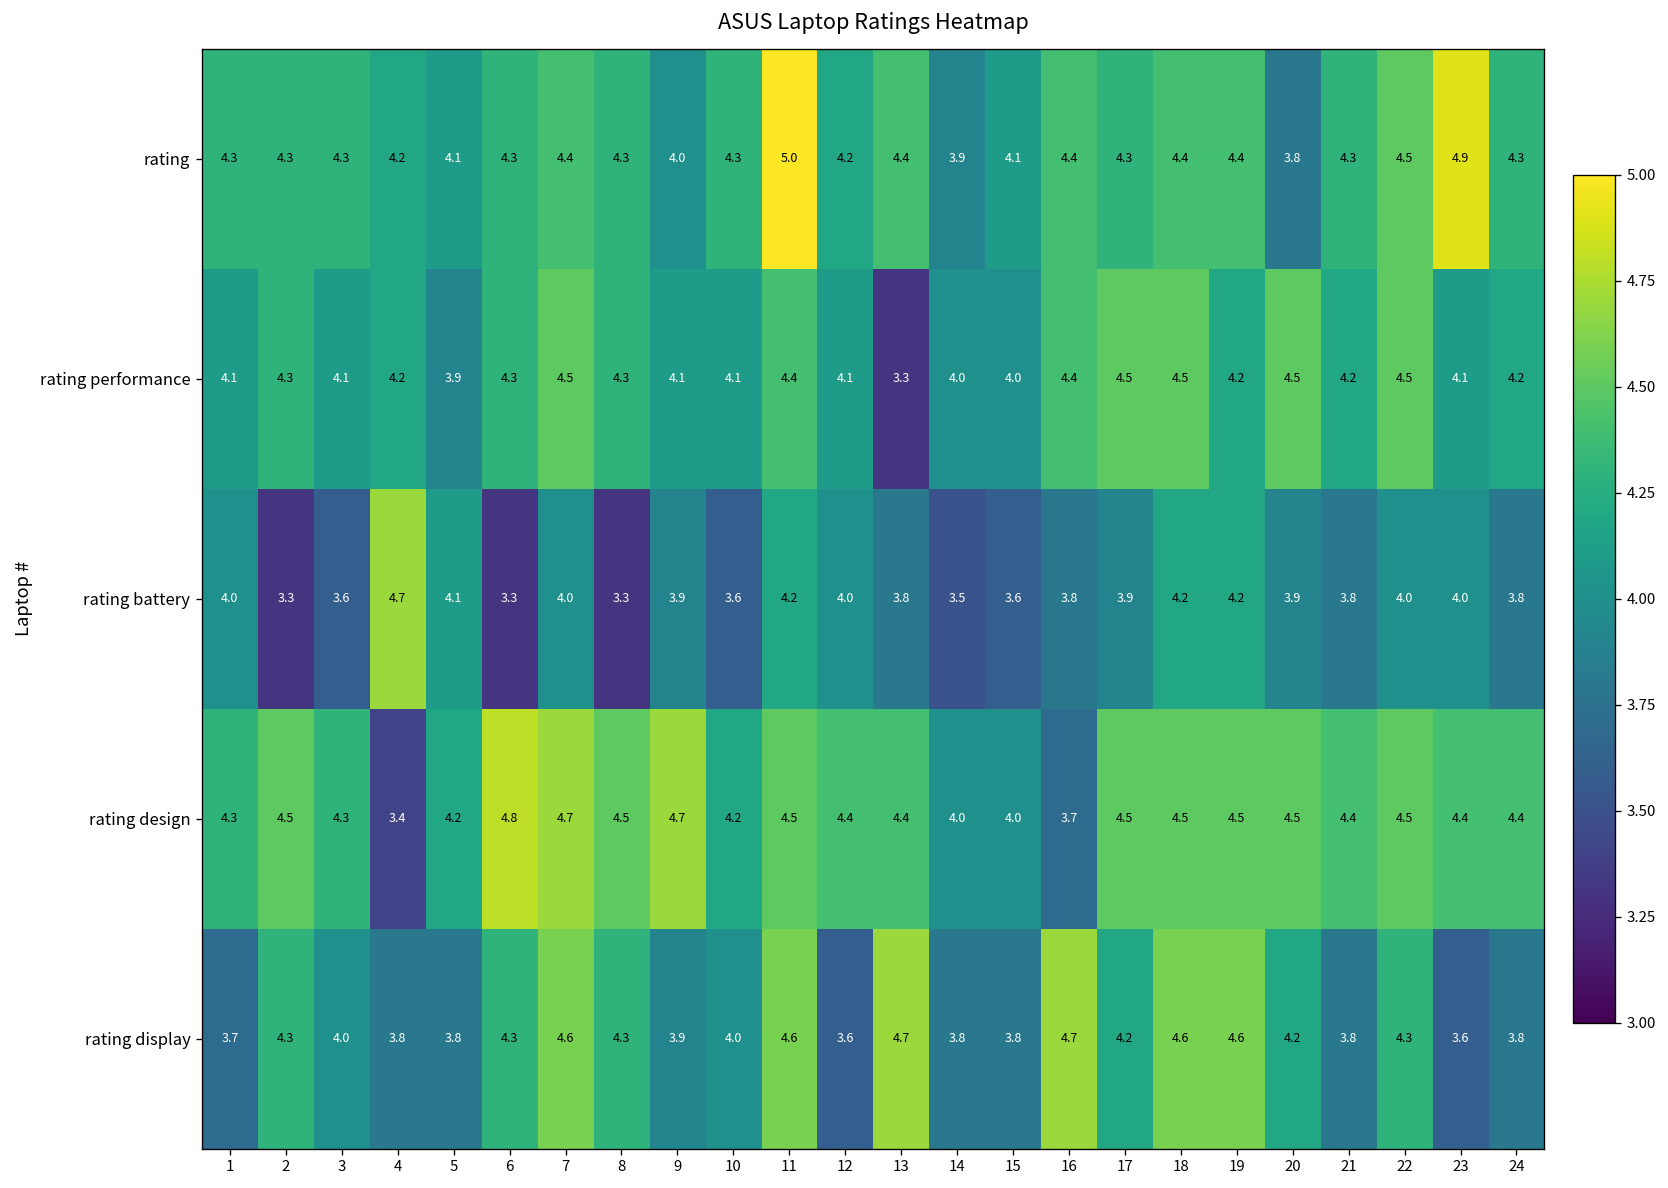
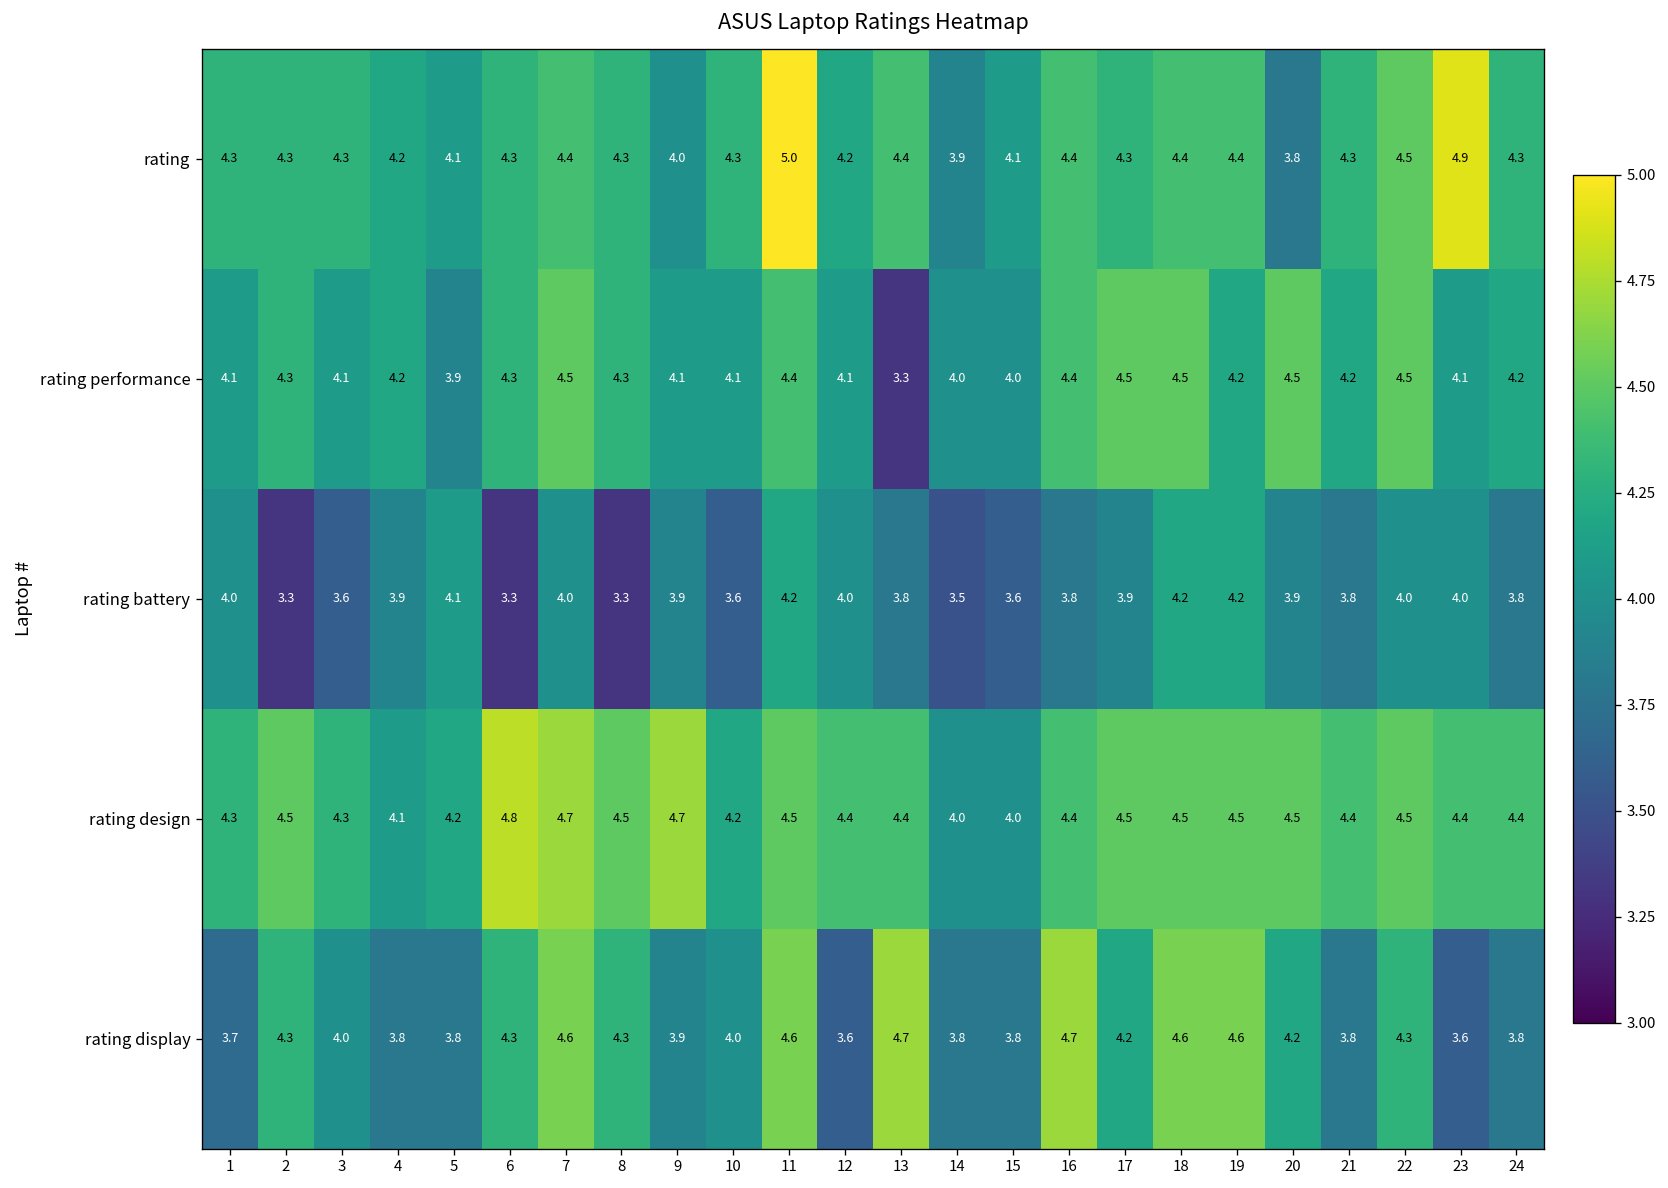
  {
    "rating": {
      "1": 4.3,
      "2": 4.3,
      "3": 4.3,
      "4": 4.2,
      "5": 4.1,
      "6": 4.3,
      "7": 4.4,
      "8": 4.3,
      "9": 4.0,
      "10": 4.3,
      "11": 5.0,
      "12": 4.2,
      "13": 4.4,
      "14": 3.9,
      "15": 4.1,
      "16": 4.4,
      "17": 4.3,
      "18": 4.4,
      "19": 4.4,
      "20": 3.8,
      "21": 4.3,
      "22": 4.5,
      "23": 4.9,
      "24": 4.3
    },
    "rating performance": {
      "1": 4.1,
      "2": 4.3,
      "3": 4.1,
      "4": 4.2,
      "5": 3.9,
      "6": 4.3,
      "7": 4.5,
      "8": 4.3,
      "9": 4.1,
      "10": 4.1,
      "11": 4.4,
      "12": 4.1,
      "13": 3.3,
      "14": 4.0,
      "15": 4.0,
      "16": 4.4,
      "17": 4.5,
      "18": 4.5,
      "19": 4.2,
      "20": 4.5,
      "21": 4.2,
      "22": 4.5,
      "23": 4.1,
      "24": 4.2
    },
    "rating battery": {
      "1": 4.0,
      "2": 3.3,
      "3": 3.6,
-     "4": 4.7,
+     "4": 3.9,
      "5": 4.1,
      "6": 3.3,
      "7": 4.0,
      "8": 3.3,
      "9": 3.9,
      "10": 3.6,
      "11": 4.2,
      "12": 4.0,
      "13": 3.8,
      "14": 3.5,
      "15": 3.6,
      "16": 3.8,
      "17": 3.9,
      "18": 4.2,
      "19": 4.2,
      "20": 3.9,
      "21": 3.8,
      "22": 4.0,
      "23": 4.0,
      "24": 3.8
    },
    "rating design": {
      "1": 4.3,
      "2": 4.5,
      "3": 4.3,
-     "4": 3.4,
+     "4": 4.1,
      "5": 4.2,
      "6": 4.8,
      "7": 4.7,
      "8": 4.5,
      "9": 4.7,
      "10": 4.2,
      "11": 4.5,
      "12": 4.4,
      "13": 4.4,
      "14": 4.0,
      "15": 4.0,
-     "16": 3.7,
+     "16": 4.4,
      "17": 4.5,
      "18": 4.5,
      "19": 4.5,
      "20": 4.5,
      "21": 4.4,
      "22": 4.5,
      "23": 4.4,
      "24": 4.4
    },
    "rating display": {
      "1": 3.7,
      "2": 4.3,
      "3": 4.0,
      "4": 3.8,
      "5": 3.8,
      "6": 4.3,
      "7": 4.6,
      "8": 4.3,
      "9": 3.9,
      "10": 4.0,
      "11": 4.6,
      "12": 3.6,
      "13": 4.7,
      "14": 3.8,
      "15": 3.8,
      "16": 4.7,
      "17": 4.2,
      "18": 4.6,
      "19": 4.6,
      "20": 4.2,
      "21": 3.8,
      "22": 4.3,
      "23": 3.6,
      "24": 3.8
    }
  }
